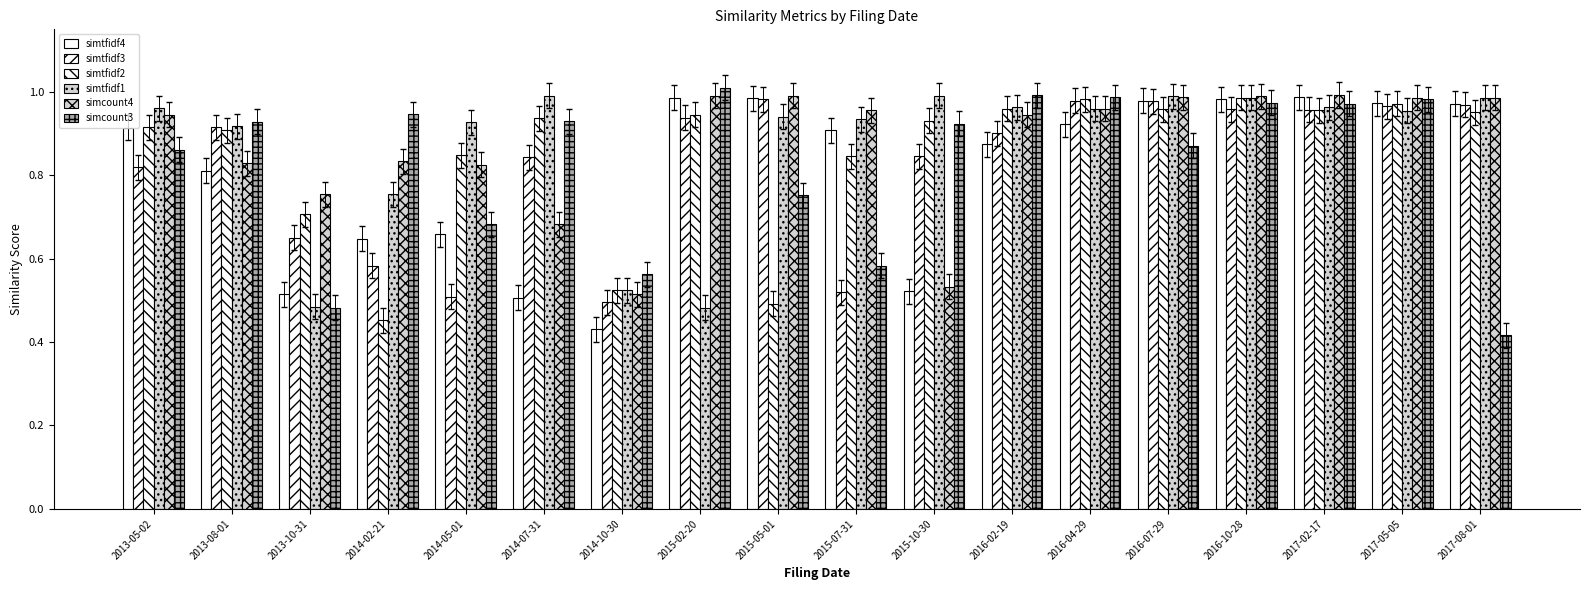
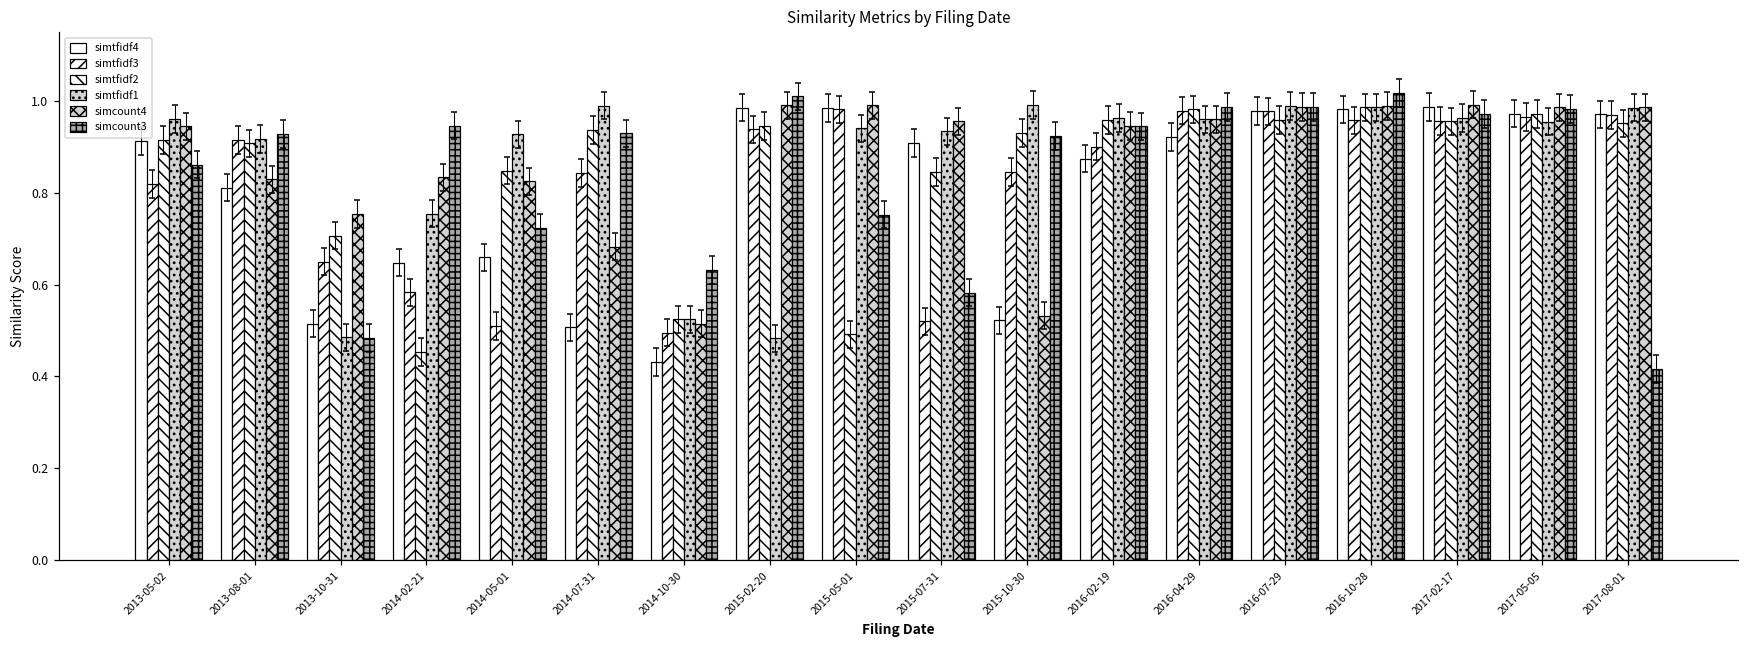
  {
    "simcount3": {
      "2013-05-02": 0.86,
      "2013-08-01": 0.93,
      "2013-10-31": 0.48,
      "2014-02-21": 0.95,
-     "2014-05-01": 0.68,
+     "2014-05-01": 0.72,
      "2014-07-31": 0.93,
-     "2014-10-30": 0.56,
+     "2014-10-30": 0.63,
      "2015-02-20": 1.01,
      "2015-05-01": 0.75,
      "2015-07-31": 0.58,
      "2015-10-30": 0.92,
-     "2016-02-19": 0.99,
+     "2016-02-19": 0.94,
      "2016-04-29": 0.99,
-     "2016-07-29": 0.87,
-     "2016-10-28": 0.97,
+     "2016-07-29": 0.99,
+     "2016-10-28": 1.02,
      "2017-02-17": 0.97,
      "2017-05-05": 0.98,
      "2017-08-01": 0.42
    }
  }
